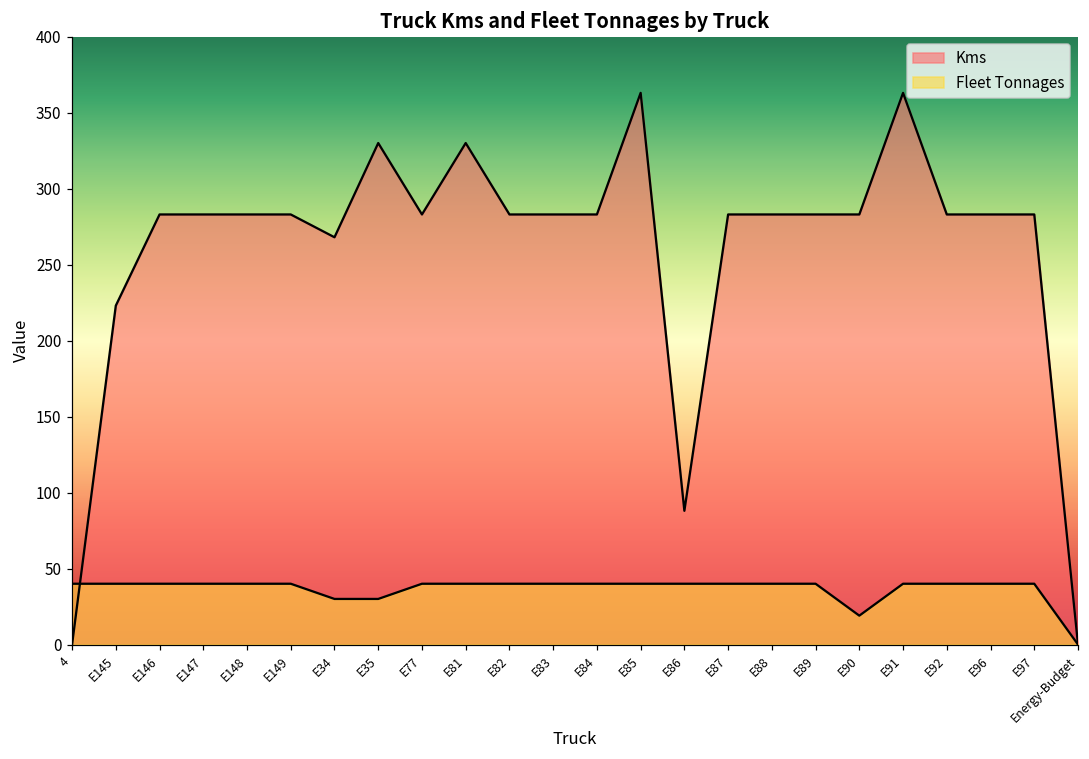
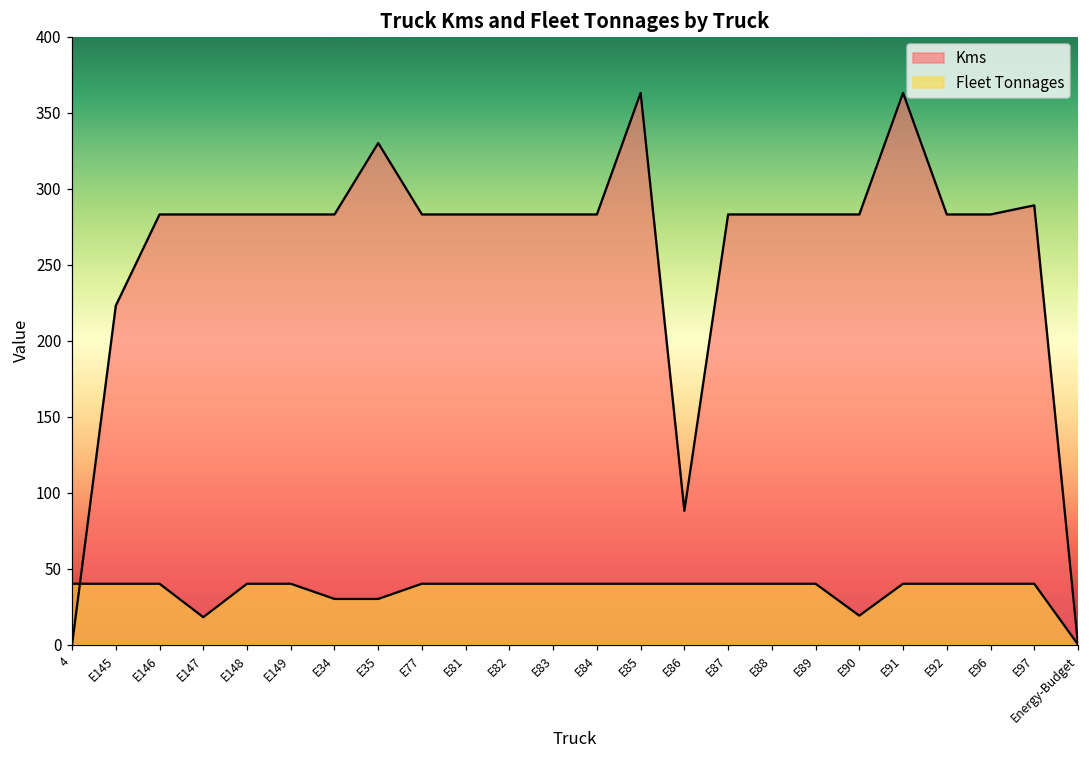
  {
    "Kms": {
      "4": 0,
      "E145": 223,
      "E146": 283,
      "E147": 283,
      "E148": 283,
      "E149": 283,
-     "E34": 268,
+     "E34": 283,
      "E35": 330,
      "E77": 283,
-     "E81": 330,
+     "E81": 283,
      "E82": 283,
      "E83": 283,
      "E84": 283,
      "E85": 363,
      "E86": 88,
      "E87": 283,
      "E88": 283,
      "E89": 283,
      "E90": 283,
      "E91": 363,
      "E92": 283,
      "E96": 283,
-     "E97": 283
+     "E97": 289
    },
    "Fleet Tonnages": {
      "4": 40,
      "E145": 40,
      "E146": 40,
-     "E147": 40,
+     "E147": 18,
      "E148": 40,
      "E149": 40,
      "E34": 30,
      "E35": 30,
      "E77": 40,
      "E81": 40,
      "E82": 40,
      "E83": 40,
      "E84": 40,
      "E85": 40,
      "E86": 40,
      "E87": 40,
      "E88": 40,
      "E89": 40,
      "E90": 19,
      "E91": 40,
      "E92": 40,
      "E96": 40,
      "E97": 40
    }
  }
